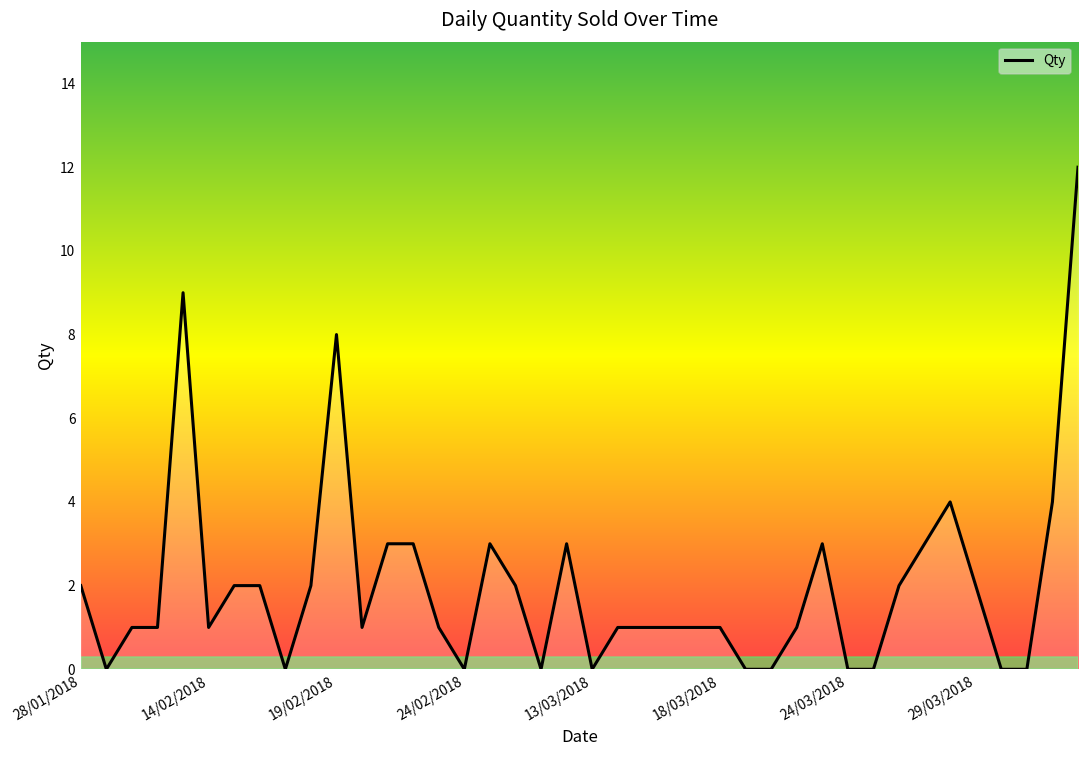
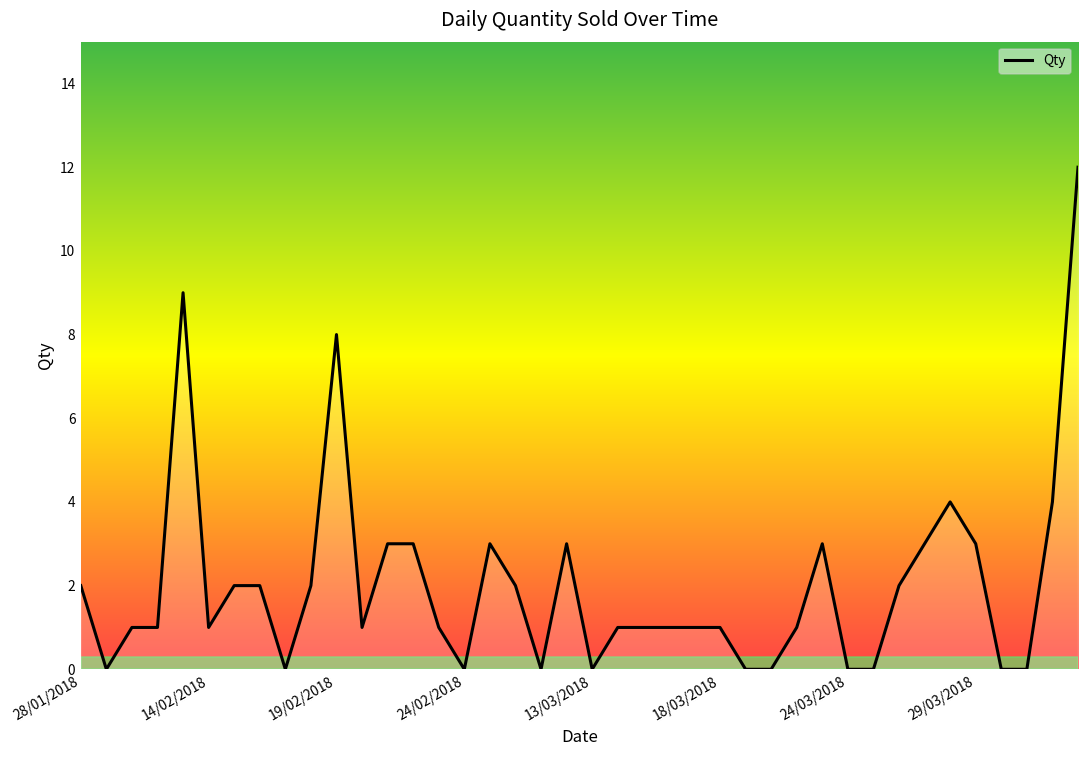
  {
    "28/01/2018": 2,
    "14/02/2018": 1,
    "19/02/2018": 8,
    "18/03/2018": 1,
-   "29/03/2018": 2
+   "29/03/2018": 3
  }
